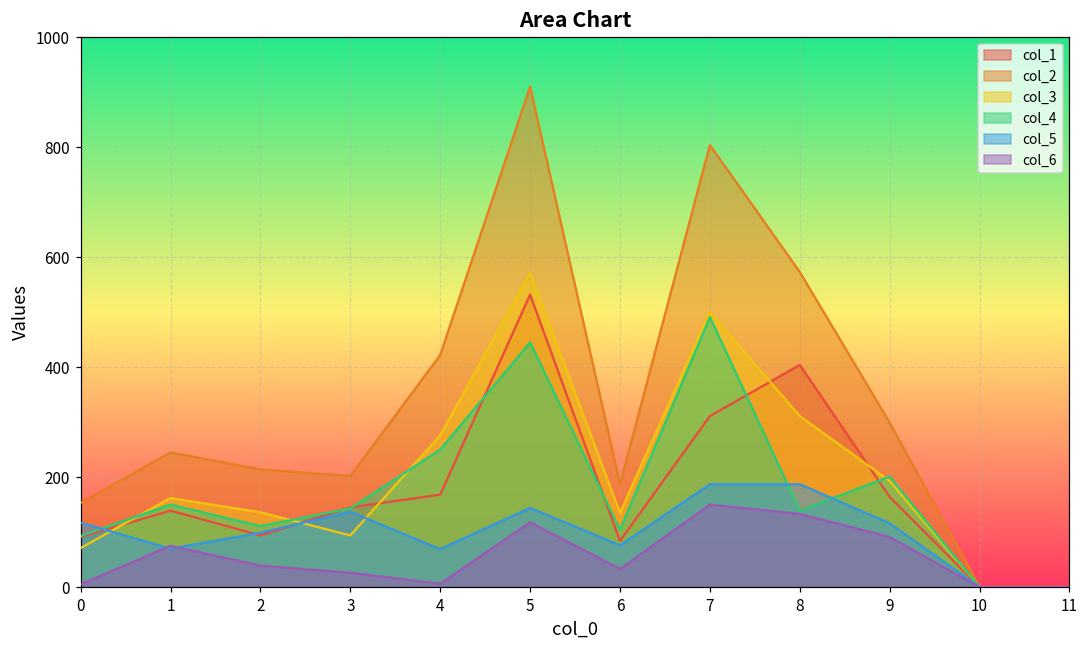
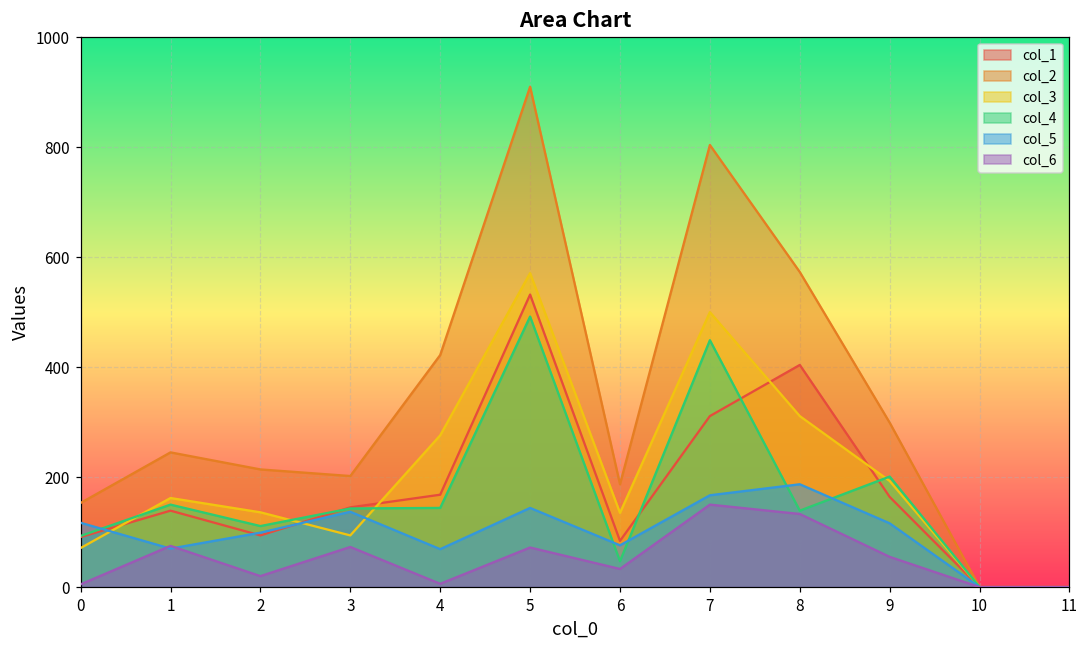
  {
    "col_4": {
      "1": 150,
      "2": 110,
-     "4": 250,
-     "5": 450,
-     "6": 100,
-     "7": 490,
+     "4": 140,
+     "5": 490,
+     "6": 50,
+     "7": 450,
      "8": 140,
      "9": 200
    },
    "col_5": {
      "0": 120,
      "3": 140,
      "4": 70,
      "5": 140,
      "6": 80,
-     "7": 190,
+     "7": 170,
      "8": 190,
      "9": 120
    },
    "col_6": {
      "0": 10,
-     "2": 40,
-     "3": 30,
+     "2": 20,
+     "3": 70,
      "4": 10,
-     "5": 120,
+     "5": 70,
      "6": 30,
      "7": 150,
      "8": 130,
-     "9": 90
+     "9": 60
    }
  }
